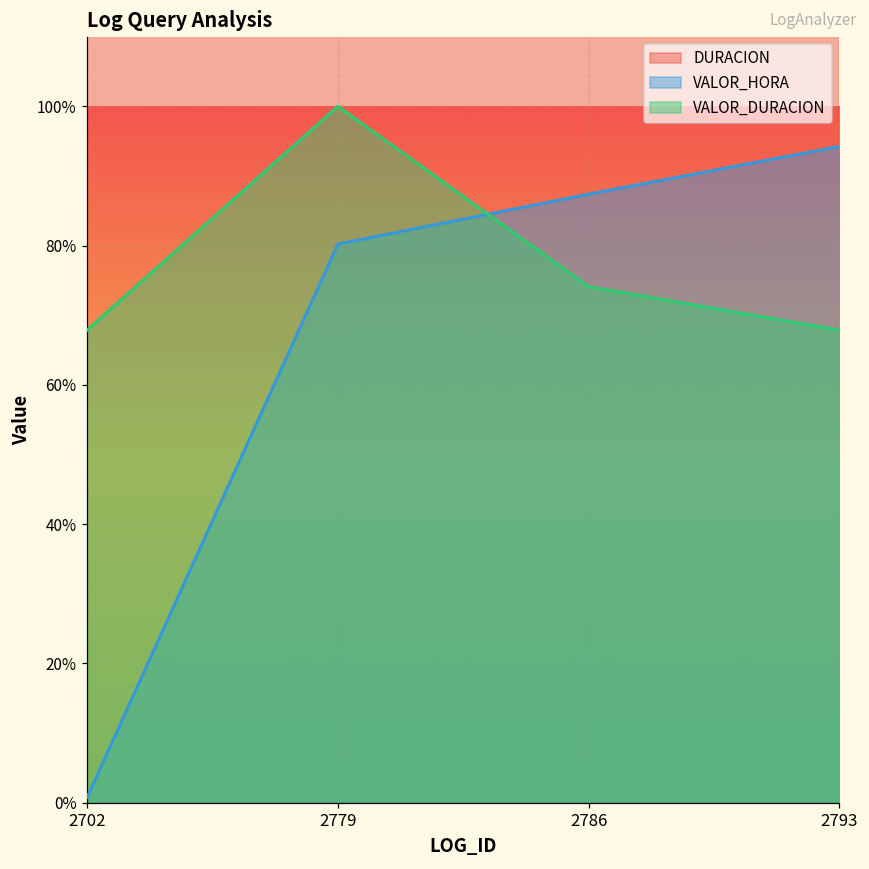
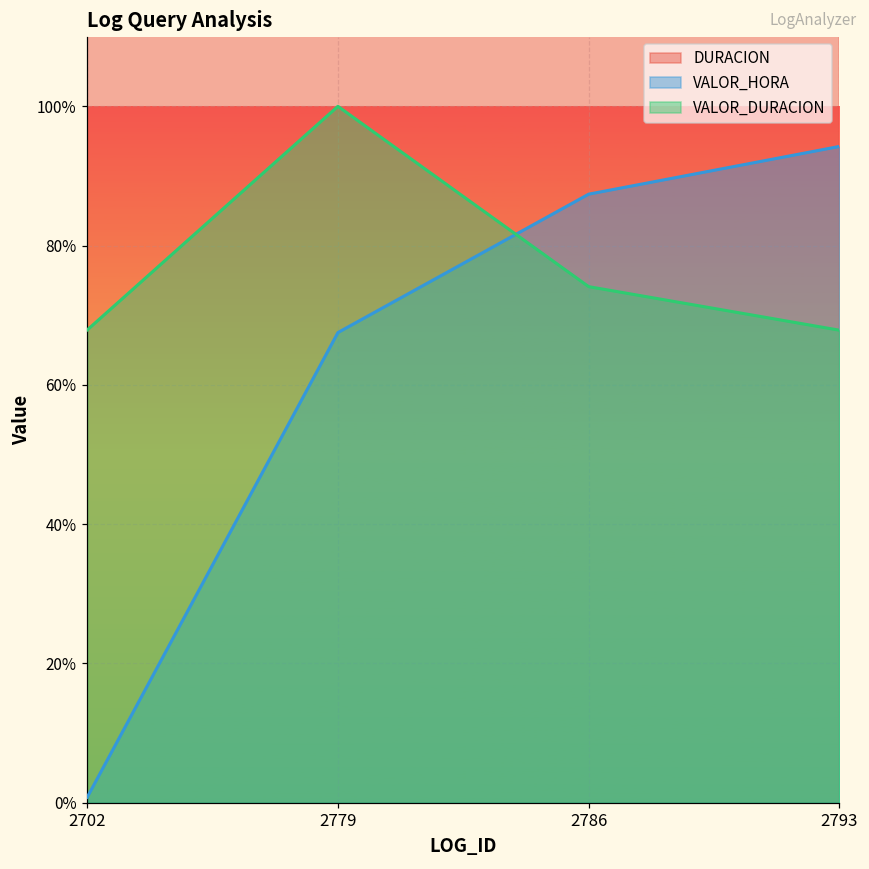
  {
    "VALOR_HORA": {
      "2702": "1%",
-     "2779": "80%",
+     "2779": "68%",
      "2786": "87%",
      "2793": "94%"
    },
    "VALOR_DURACION": {
      "2702": "68%",
      "2779": "100%",
      "2786": "74%",
      "2793": "68%"
    }
  }
